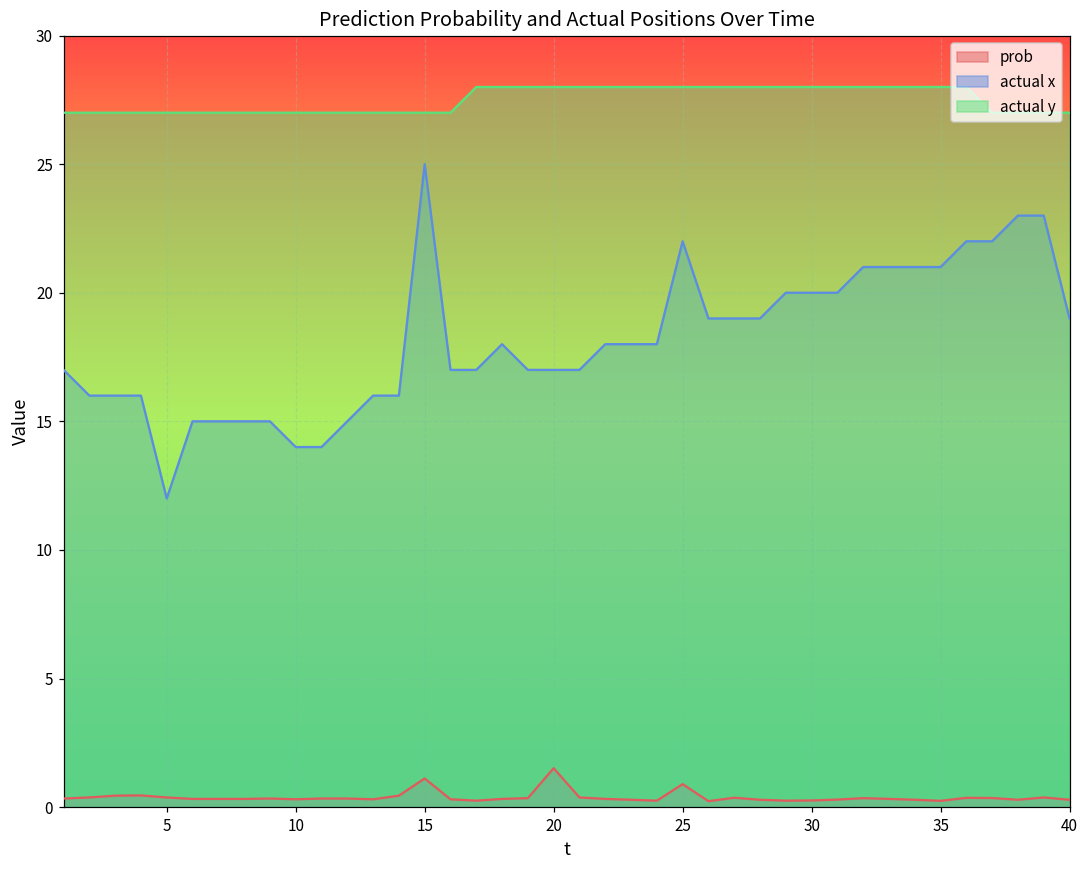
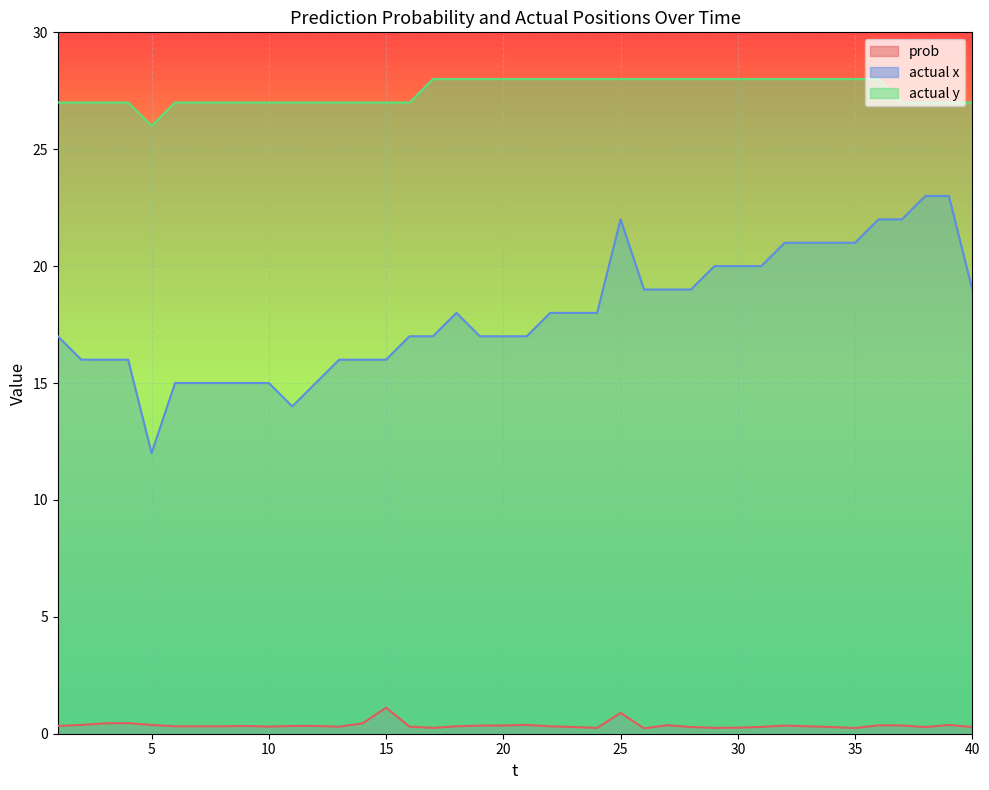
  {
    "prob": {
      "5": 0.4,
      "10": 0.3,
      "15": 1.1,
-     "20": 1.5,
+     "20": 0.4,
      "25": 0.9,
      "30": 0.3,
      "35": 0.2,
      "40": 0.3
    },
    "actual x": {
      "5": 12,
-     "10": 14,
-     "15": 25,
+     "10": 15,
+     "15": 16,
      "20": 17,
      "25": 22,
      "30": 20,
      "35": 21,
      "40": 19
    },
    "actual y": {
-     "5": 27,
+     "5": 26,
      "10": 27,
      "15": 27,
      "20": 28,
      "25": 28,
      "30": 28,
      "35": 28,
      "40": 27
    }
  }
